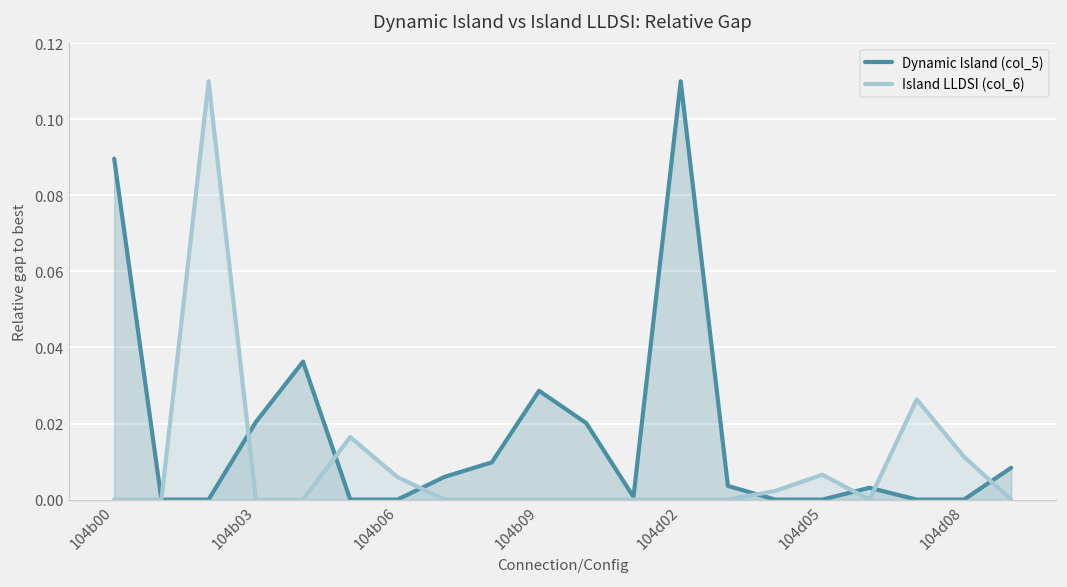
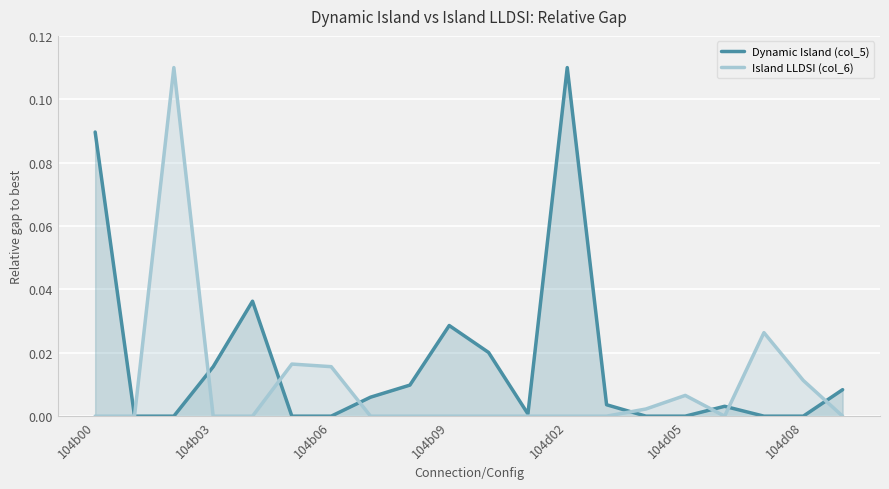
  {
    "Dynamic Island (col_5)": {
      "104b00": 0.090,
-     "104b03": 0.020,
+     "104b03": 0.016,
      "104b06": 0.000,
      "104b09": 0.029,
      "104d02": 0.110,
      "104d05": 0.000,
      "104d08": 0.000
    },
    "Island LLDSI (col_6)": {
      "104b00": 0.000,
      "104b03": 0.000,
-     "104b06": 0.006,
+     "104b06": 0.016,
      "104b09": 0.000,
      "104d02": 0.000,
      "104d05": 0.007,
      "104d08": 0.011
    }
  }
